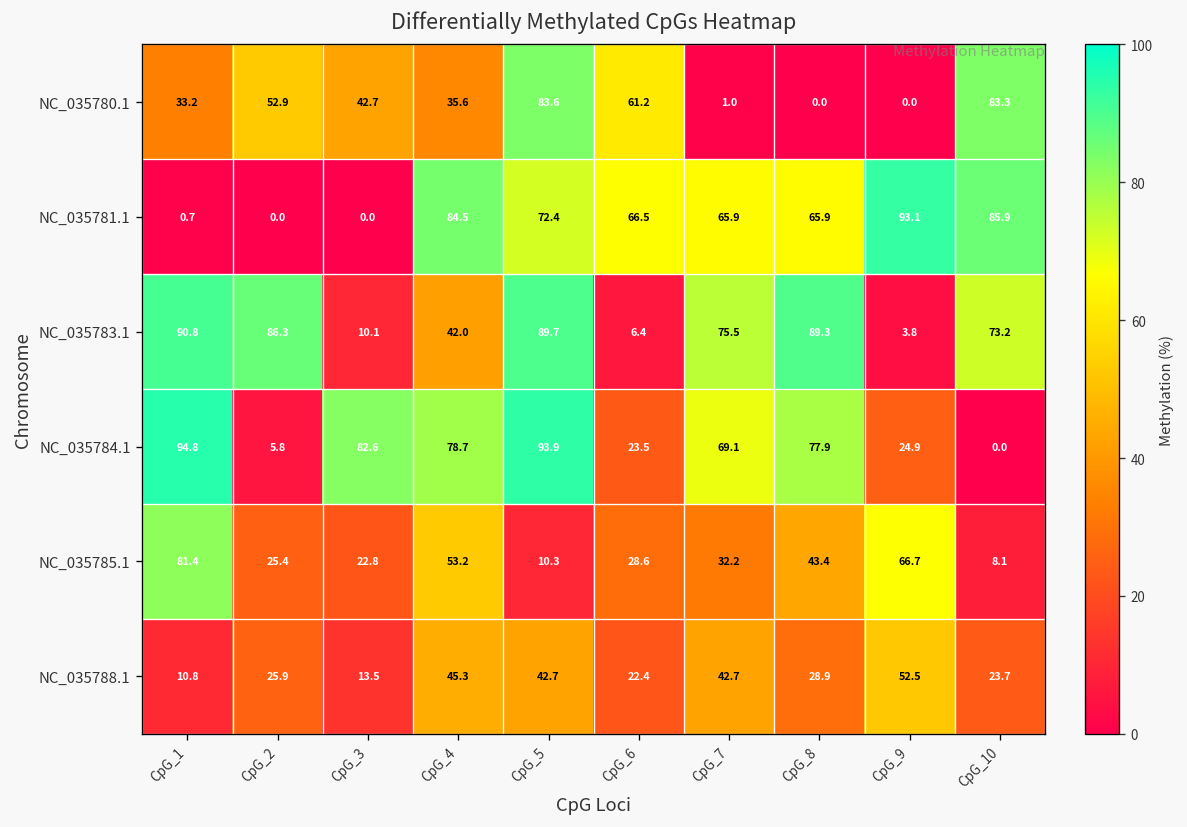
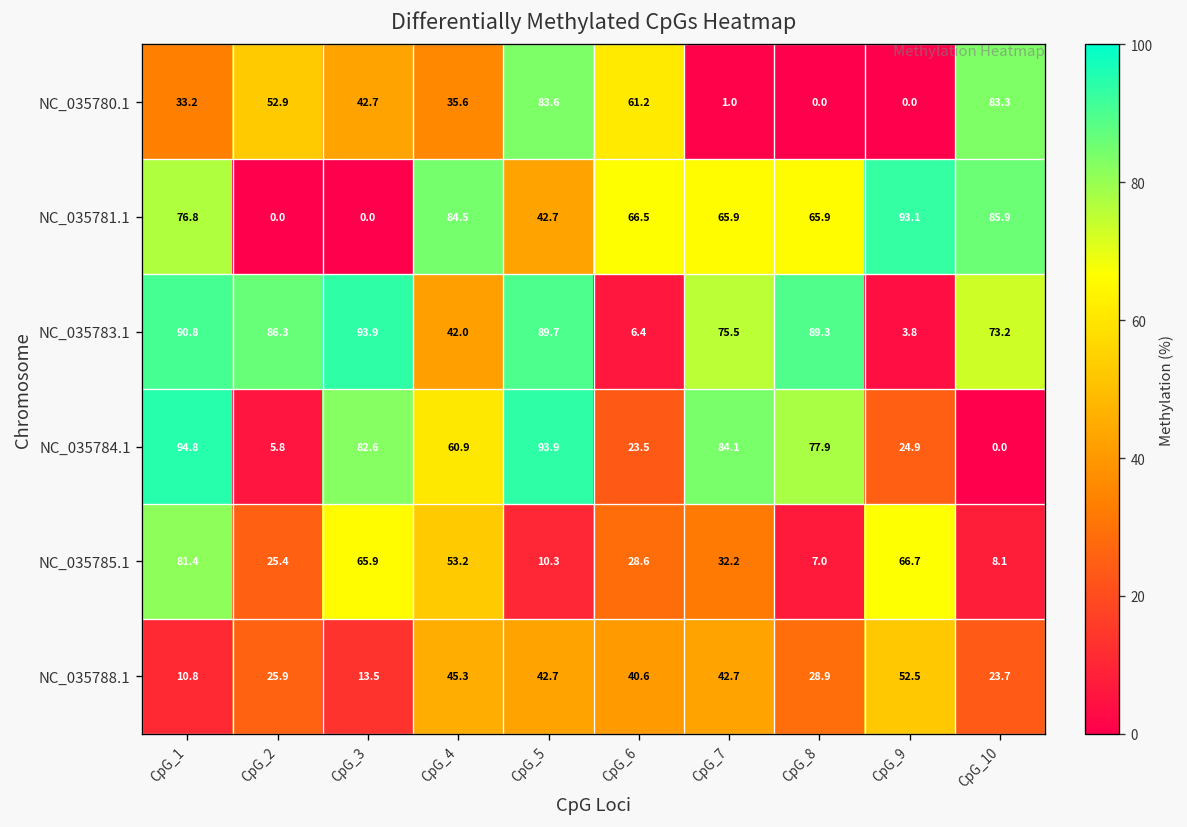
  {
    "NC_035780.1": {
      "CpG_1": 33.2,
      "CpG_2": 52.9,
      "CpG_3": 42.7,
      "CpG_4": 35.6,
      "CpG_5": 83.6,
      "CpG_6": 61.2,
      "CpG_7": 1.0,
      "CpG_8": 0.0,
      "CpG_9": 0.0
    },
    "NC_035781.1": {
-     "CpG_1": 0.7,
+     "CpG_1": 76.8,
      "CpG_2": 0.0,
      "CpG_3": 0.0,
      "CpG_4": 84.5,
-     "CpG_5": 72.4,
+     "CpG_5": 42.7,
      "CpG_6": 66.5,
      "CpG_7": 65.9,
      "CpG_8": 65.9,
      "CpG_9": 93.1,
      "CpG_10": 85.9
    },
    "NC_035783.1": {
      "CpG_1": 90.8,
      "CpG_2": 86.3,
-     "CpG_3": 10.1,
+     "CpG_3": 93.9,
      "CpG_4": 42.0,
      "CpG_5": 89.7,
      "CpG_6": 6.4,
      "CpG_7": 75.5,
      "CpG_8": 89.3,
      "CpG_9": 3.8,
      "CpG_10": 73.2
    },
    "NC_035784.1": {
      "CpG_1": 94.8,
      "CpG_2": 5.8,
      "CpG_3": 82.6,
-     "CpG_4": 78.7,
+     "CpG_4": 60.9,
      "CpG_5": 93.9,
      "CpG_6": 23.5,
-     "CpG_7": 69.1,
+     "CpG_7": 84.1,
      "CpG_8": 77.9,
      "CpG_9": 24.9,
      "CpG_10": 0.0
    },
    "NC_035785.1": {
      "CpG_1": 81.4,
      "CpG_2": 25.4,
-     "CpG_3": 22.8,
+     "CpG_3": 65.9,
      "CpG_4": 53.2,
      "CpG_5": 10.3,
      "CpG_6": 28.6,
      "CpG_7": 32.2,
-     "CpG_8": 43.4,
+     "CpG_8": 7.0,
      "CpG_9": 66.7,
      "CpG_10": 8.1
    },
    "NC_035788.1": {
      "CpG_1": 10.8,
      "CpG_2": 25.9,
      "CpG_3": 13.5,
      "CpG_4": 45.3,
      "CpG_5": 42.7,
-     "CpG_6": 22.4,
+     "CpG_6": 40.6,
      "CpG_7": 42.7,
      "CpG_8": 28.9,
      "CpG_9": 52.5,
      "CpG_10": 23.7
    }
  }
